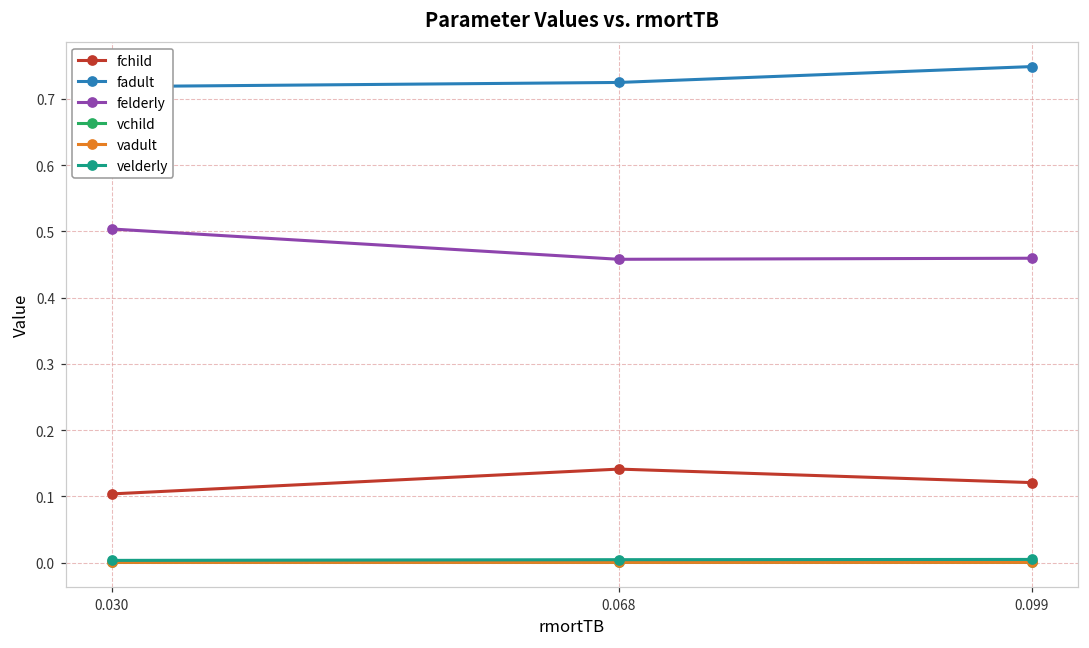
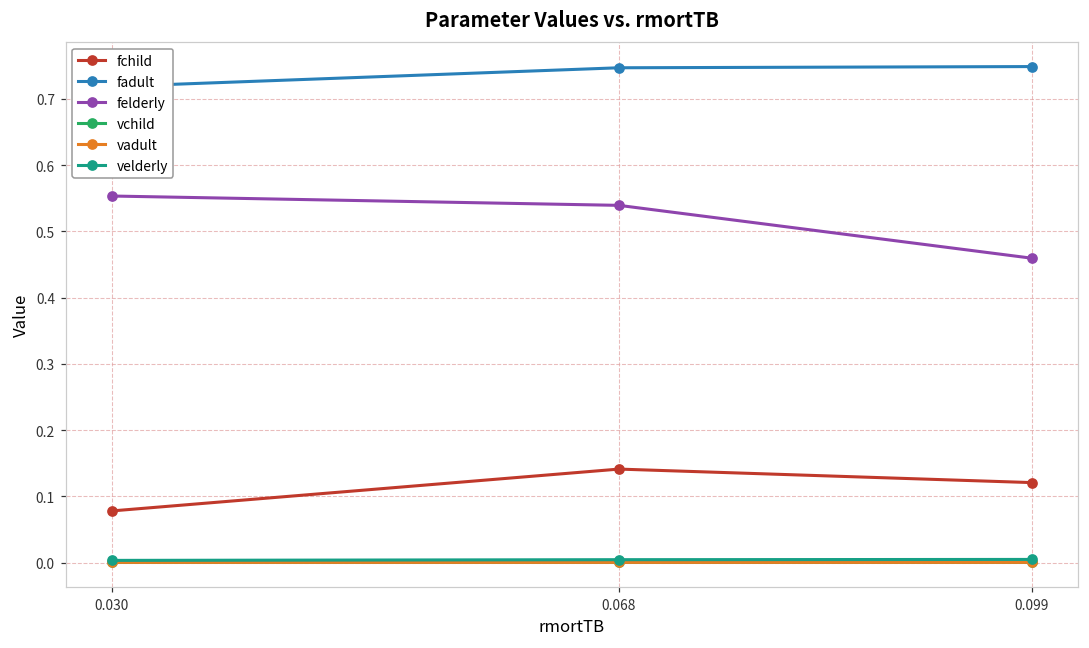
  {
    "fchild": {
-     "0.030": 0.10,
+     "0.030": 0.08,
      "0.068": 0.14,
      "0.099": 0.12
    },
    "fadult": {
-     "0.068": 0.72,
+     "0.068": 0.75,
      "0.099": 0.75
    },
    "felderly": {
-     "0.030": 0.50,
-     "0.068": 0.46,
+     "0.030": 0.55,
+     "0.068": 0.54,
      "0.099": 0.46
    },
    "vadult": {
      "0.068": 0.00,
      "0.099": 0.00
    },
    "velderly": {
      "0.068": 0.00,
      "0.099": 0.00
    }
  }
